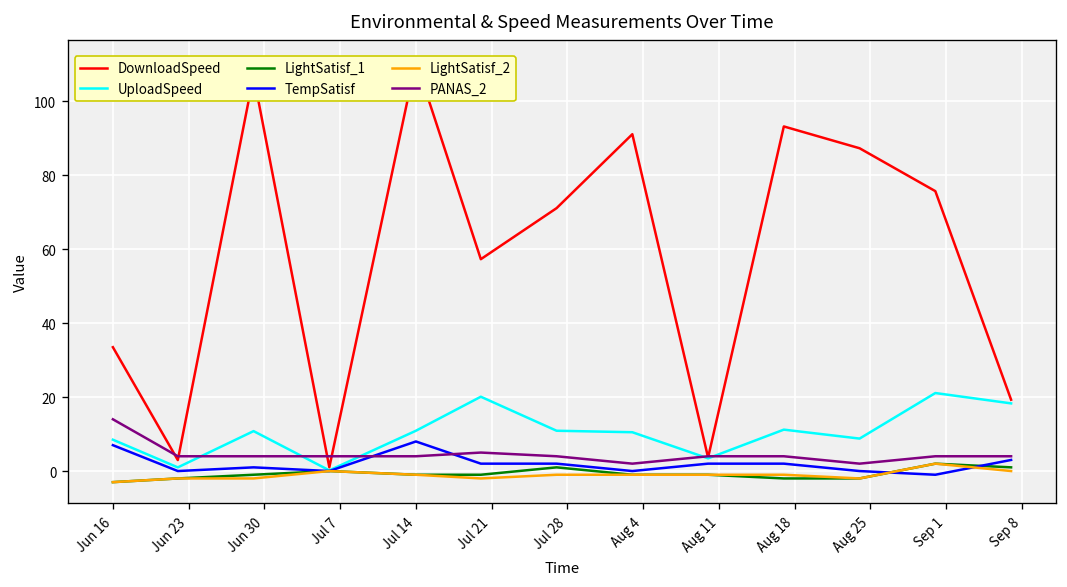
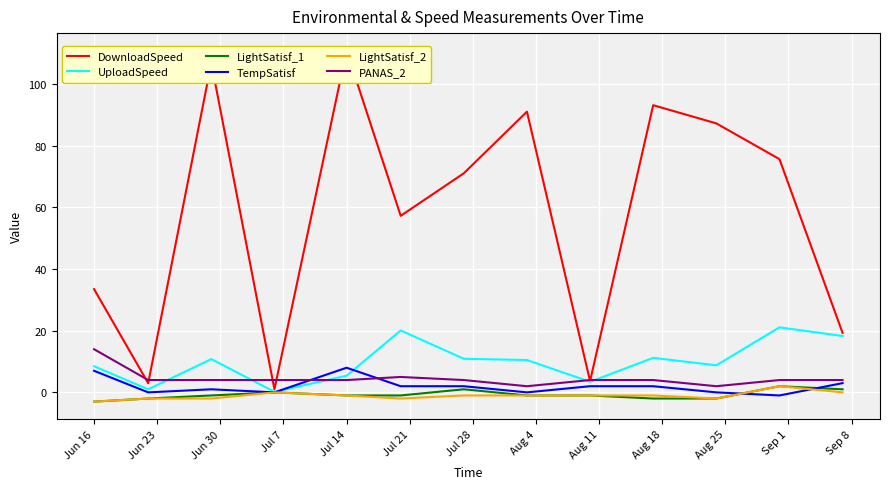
  {
    "DownloadSpeed": {
      "Jun 16": 34
    },
    "UploadSpeed": {
      "Jun 16": 8,
-     "Jul 14": 11
+     "Jul 14": 5
    },
    "TempSatisf": {
      "Jun 16": 7,
      "Jul 14": 8
    },
    "PANAS_2": {
      "Jun 16": 14,
      "Jul 14": 4
    }
  }
